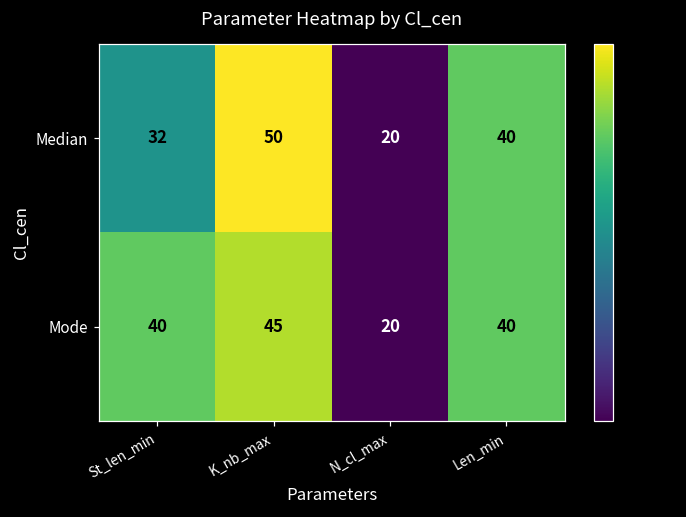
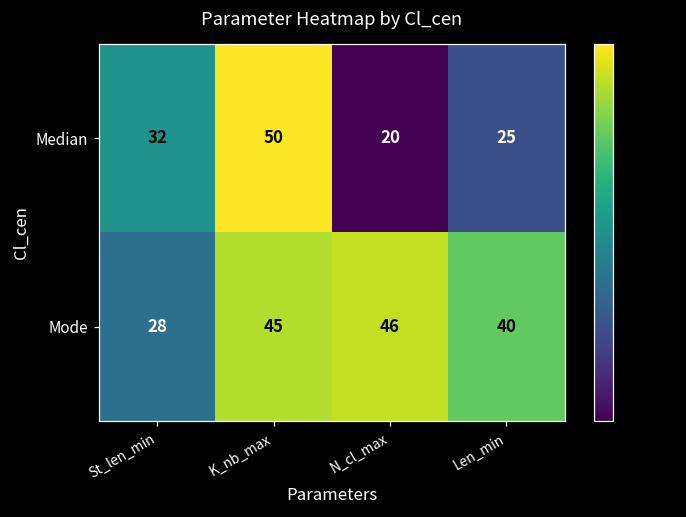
  {
    "Median": {
      "St_len_min": 32,
      "K_nb_max": 50,
      "N_cl_max": 20,
-     "Len_min": 40
+     "Len_min": 25
    },
    "Mode": {
-     "St_len_min": 40,
+     "St_len_min": 28,
      "K_nb_max": 45,
-     "N_cl_max": 20,
+     "N_cl_max": 46,
      "Len_min": 40
    }
  }
